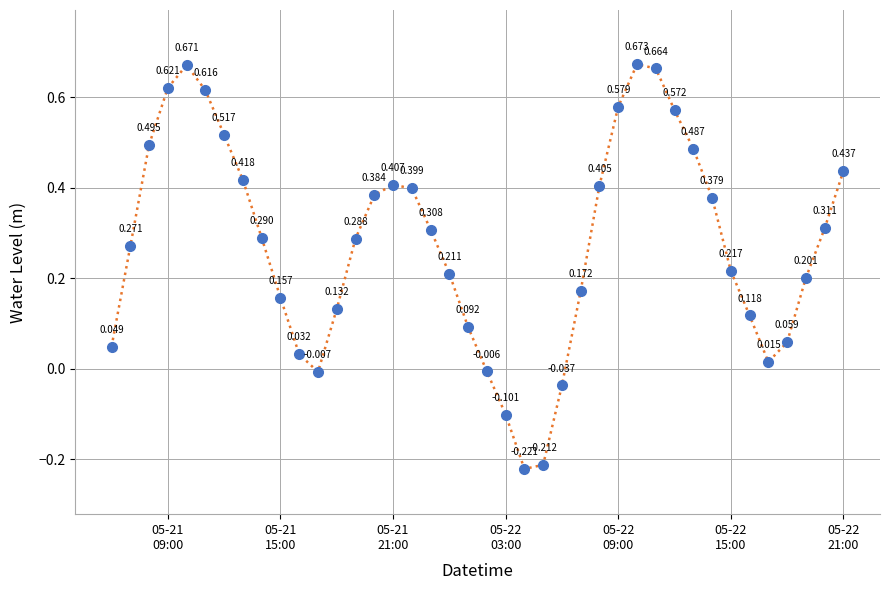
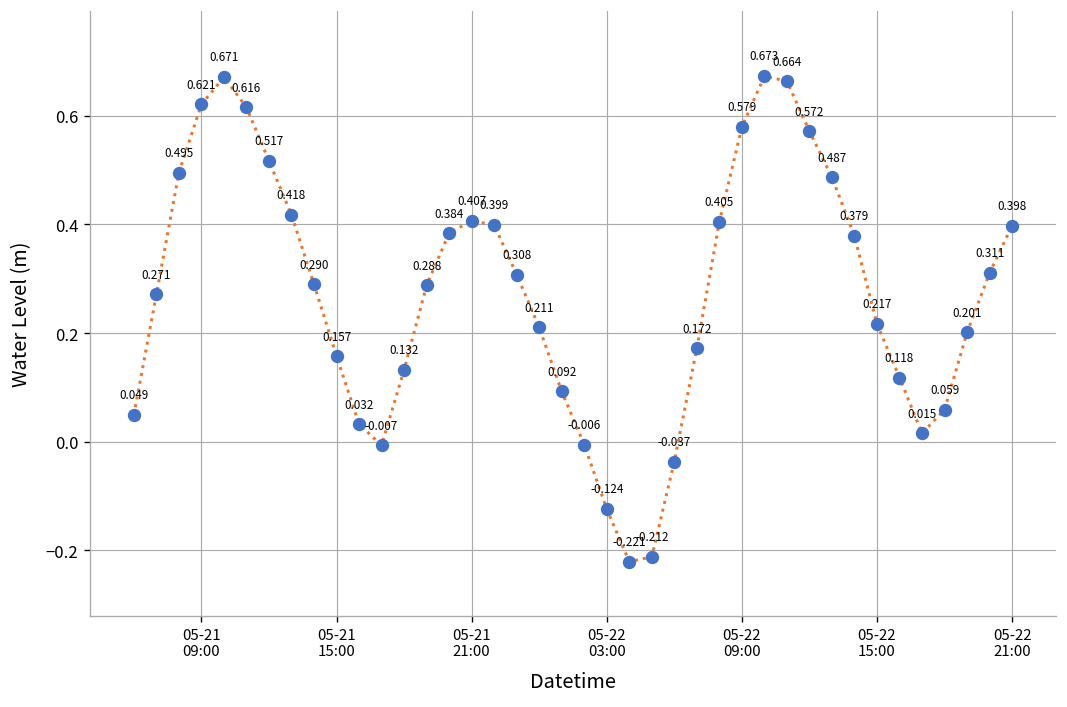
  {
    "05-21 09:00": 0.621,
    "05-21 15:00": 0.157,
-   "05-22 03:00": -0.101,
+   "05-22 03:00": -0.124,
    "05-22 09:00": 0.579,
    "05-22 15:00": 0.217,
-   "05-22 21:00": 0.437
+   "05-22 21:00": 0.398
  }
